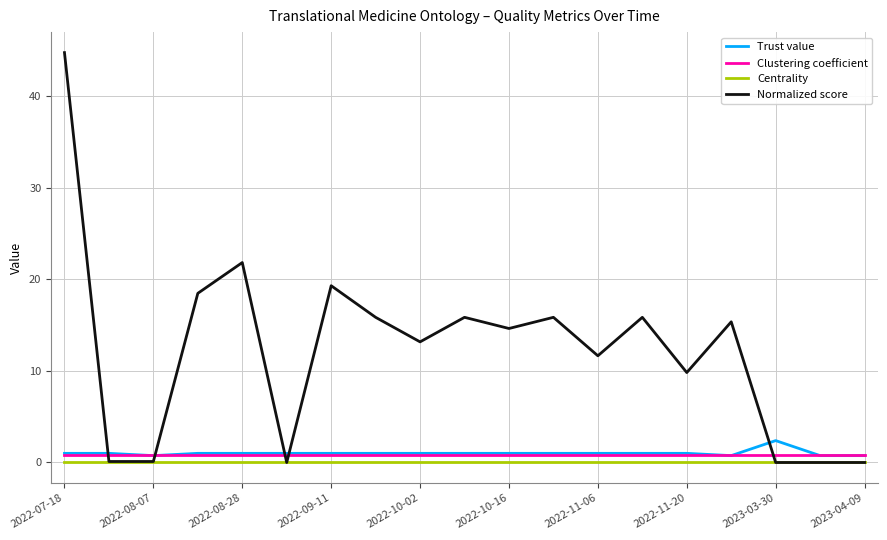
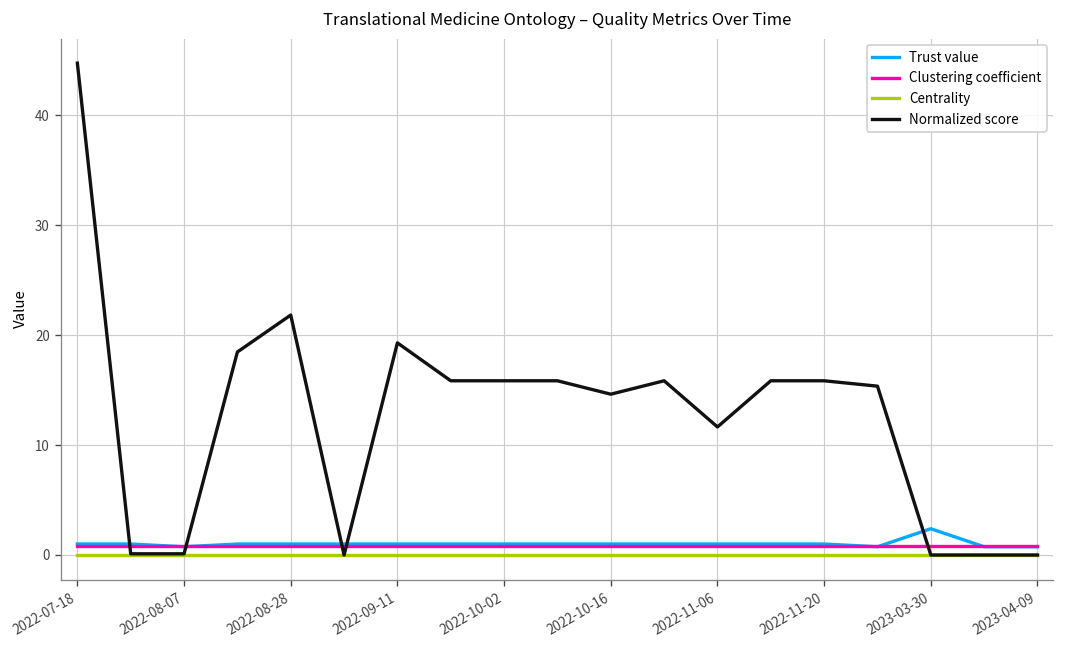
  {
    "Trust value": {
      "2023-03-30": 2
    },
    "Clustering coefficient": {
      "2023-03-30": 1
    },
    "Centrality": {
      "2022-07-18": 0,
      "2022-08-28": 0,
      "2022-09-11": 0,
      "2022-10-02": 0,
      "2022-10-16": 0,
      "2022-11-06": 0,
      "2022-11-20": 0
    },
    "Normalized score": {
      "2022-07-18": 45,
      "2022-08-28": 22,
      "2022-09-11": 19,
-     "2022-10-02": 13,
+     "2022-10-02": 16,
      "2022-10-16": 15,
      "2022-11-06": 12,
-     "2022-11-20": 10
+     "2022-11-20": 16
    }
  }
